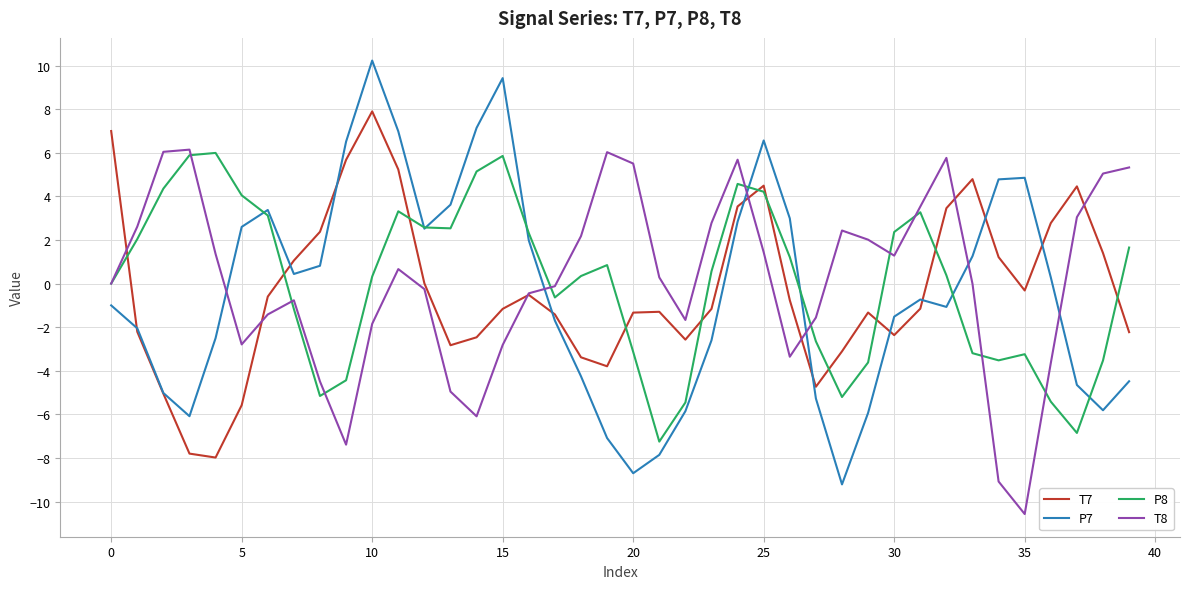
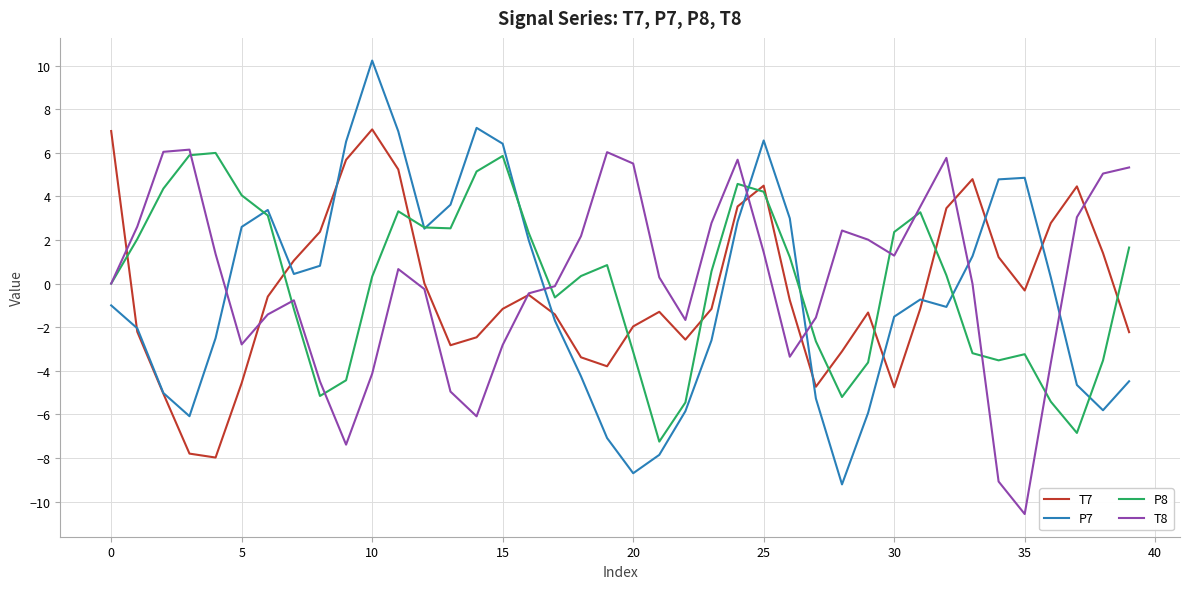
  {
    "T7": {
      "0": 7.0,
-     "5": -5.6,
-     "10": 7.9,
+     "5": -4.6,
+     "10": 7.1,
      "15": -1.2,
-     "20": -1.3,
+     "20": -2.0,
      "25": 4.5,
-     "30": -2.4,
+     "30": -4.8,
      "35": -0.3
    },
    "P7": {
      "0": -1.0,
      "5": 2.6,
      "10": 10.2,
-     "15": 9.4,
+     "15": 6.4,
      "20": -8.7,
      "25": 6.6,
      "30": -1.5,
      "35": 4.9
    },
    "P8": {
      "5": 4.1,
      "10": 0.3,
      "15": 5.9,
      "20": -3.1,
      "25": 4.2,
      "30": 2.4,
      "35": -3.2
    },
    "T8": {
      "5": -2.8,
-     "10": -1.8,
+     "10": -4.1,
      "15": -2.8,
      "20": 5.5,
      "25": 1.4,
      "30": 1.3,
      "35": -10.6
    }
  }
